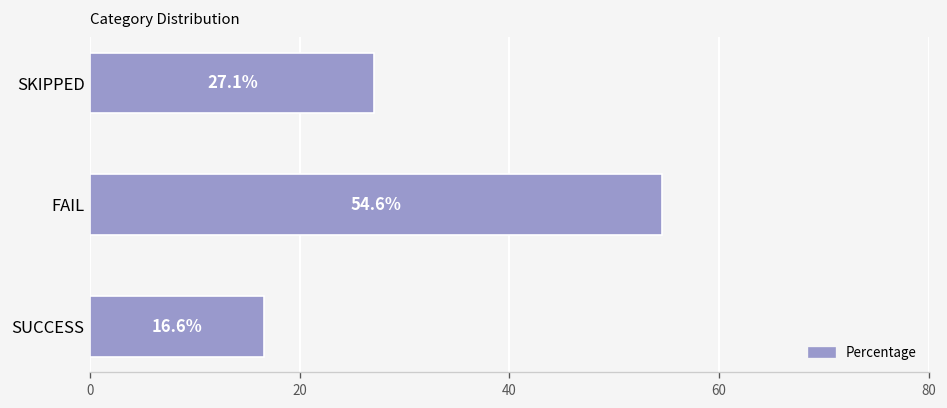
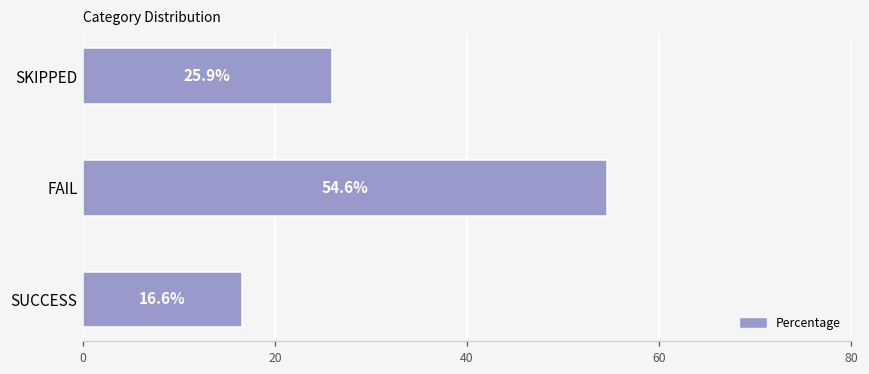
  {
-   "SKIPPED": "27.1%",
+   "SKIPPED": "25.9%",
    "FAIL": "54.6%",
    "SUCCESS": "16.6%"
  }
